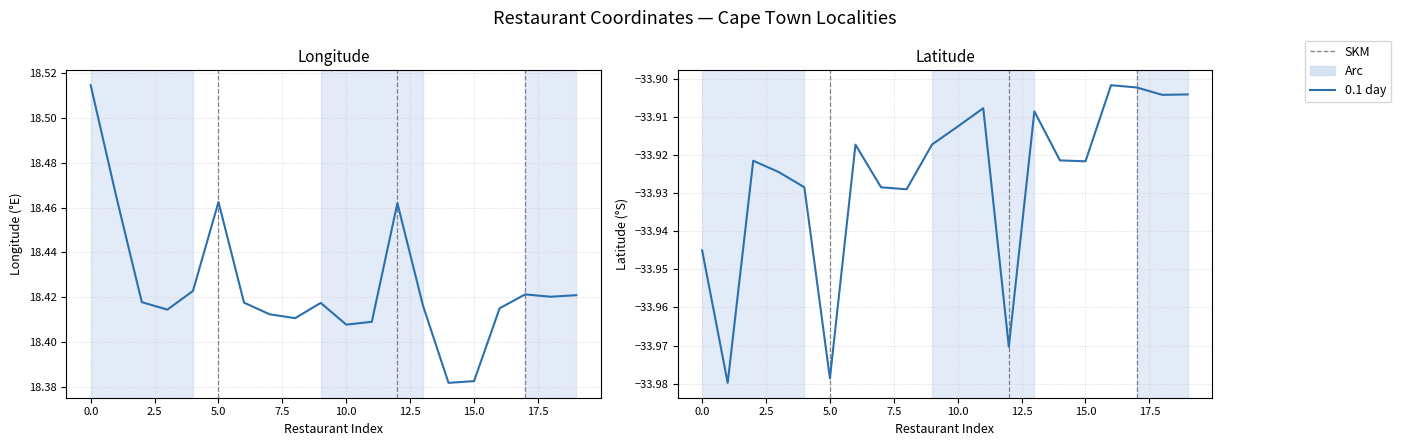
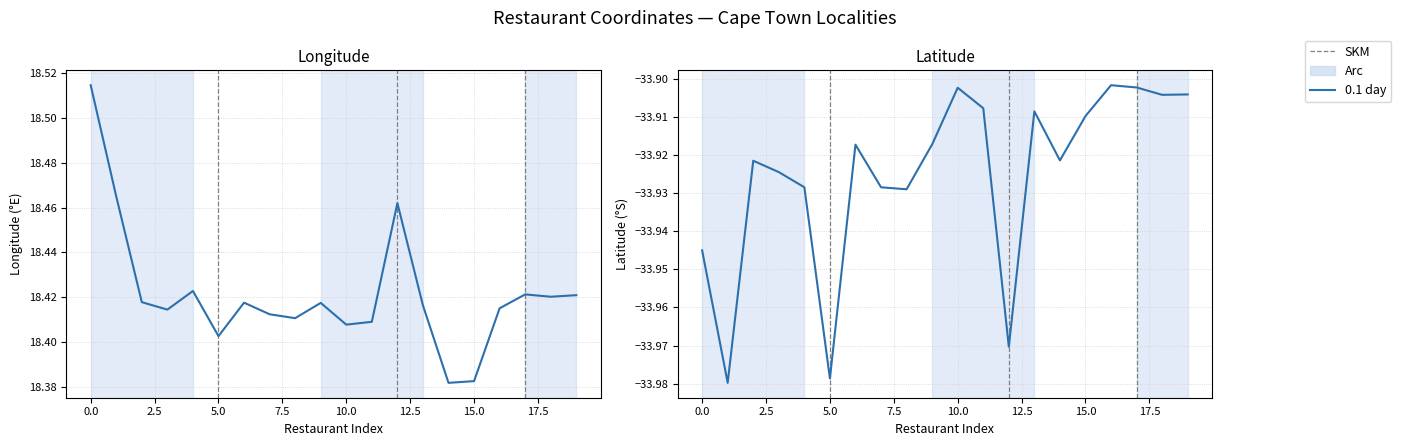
  {
    "Longitude": {
      "0.0": 18.514,
-     "5.0": 18.462,
+     "5.0": 18.403,
      "10.0": 18.408,
      "15.0": 18.383
    },
    "Latitude": {
      "0.0": -33.945,
      "5.0": -33.979,
-     "10.0": -33.913,
-     "15.0": -33.922
+     "10.0": -33.902,
+     "15.0": -33.910
    }
  }
